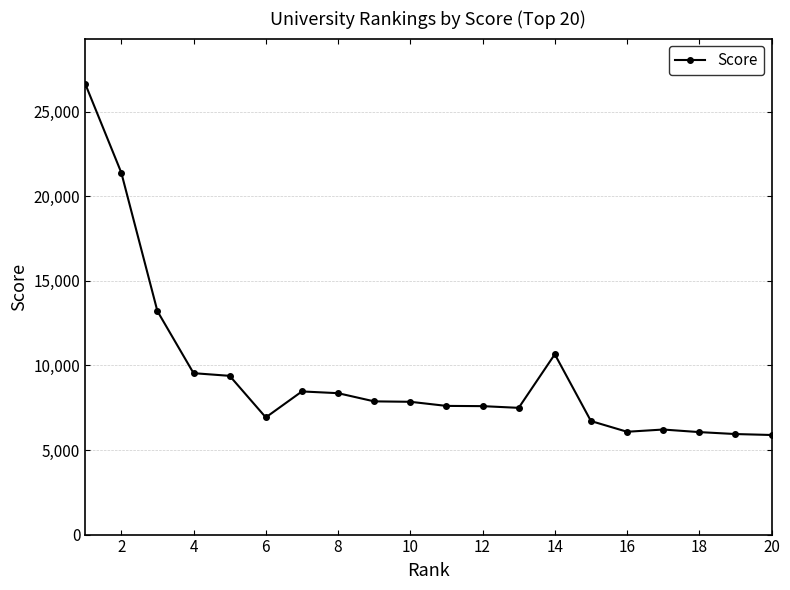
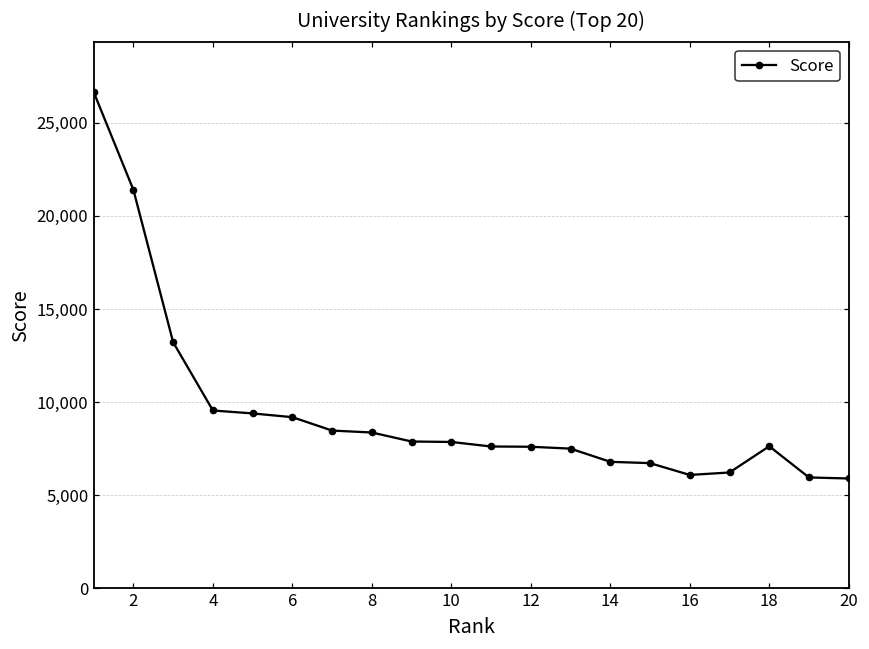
  {
    "2": "21,400",
    "4": "9,500",
-   "6": "6,900",
+   "6": "9,200",
    "8": "8,400",
    "10": "7,900",
    "12": "7,600",
-   "14": "10,700",
+   "14": "6,800",
    "16": "6,100",
-   "18": "6,100",
+   "18": "7,600",
    "20": "5,900"
  }
